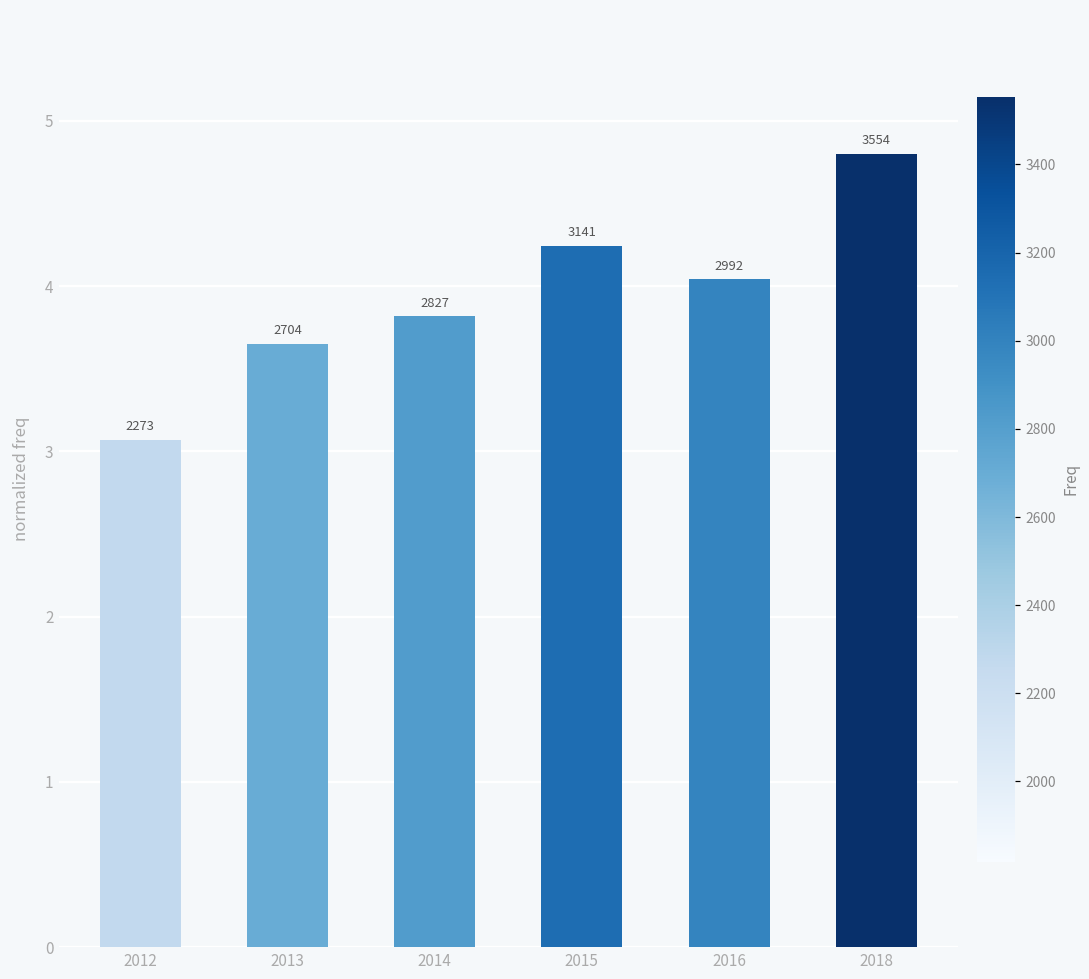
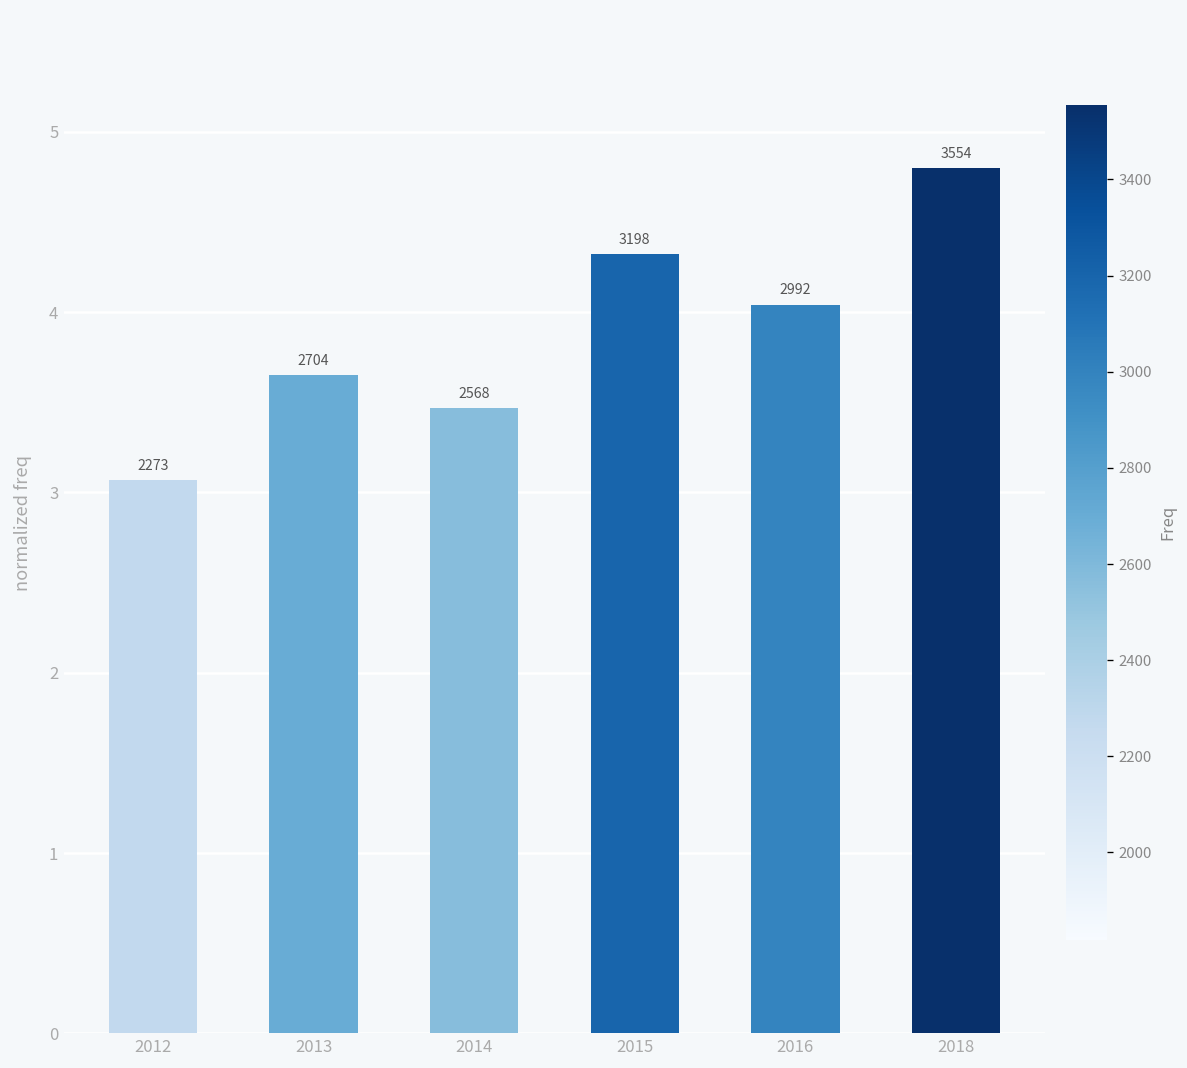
  {
-   "2014": 2827,
-   "2015": 3141
+   "2014": 2568,
+   "2015": 3198
  }
